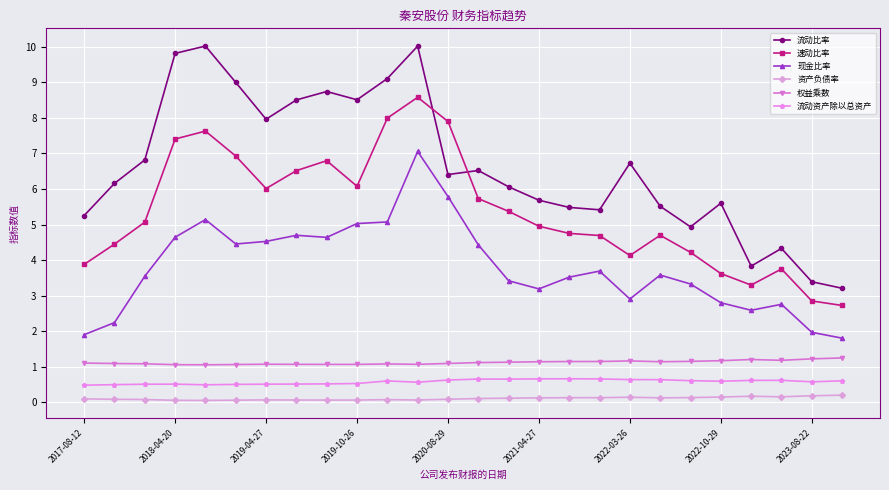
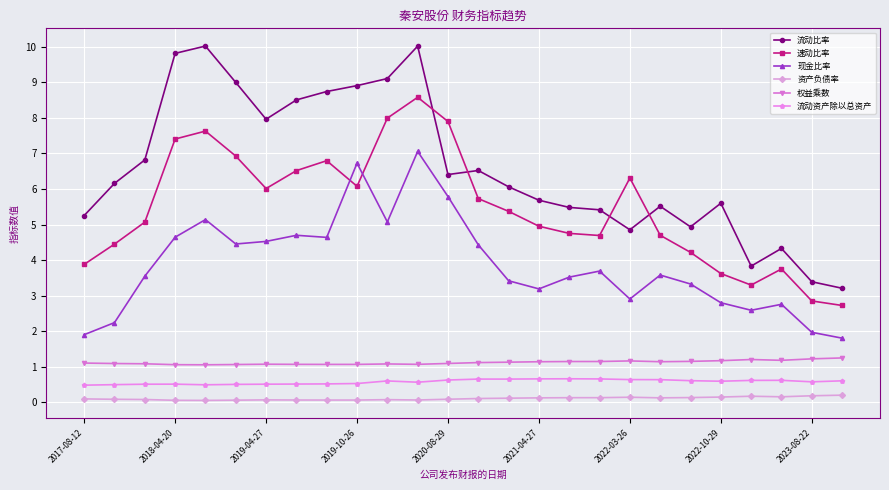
  {
    "流动比率": {
      "2017-08-12": 5.3,
-     "2019-10-26": 8.5,
+     "2019-10-26": 8.9,
      "2020-08-29": 6.4,
-     "2022-03-26": 6.7,
+     "2022-03-26": 4.9,
      "2022-10-29": 5.6,
      "2023-08-22": 3.4
    },
    "速动比率": {
      "2017-08-12": 3.9,
      "2019-10-26": 6.1,
      "2020-08-29": 7.9,
-     "2022-03-26": 4.1,
+     "2022-03-26": 6.3,
      "2022-10-29": 3.6,
      "2023-08-22": 2.8
    },
    "现金比率": {
      "2017-08-12": 1.9,
-     "2019-10-26": 5.0,
+     "2019-10-26": 6.7,
      "2020-08-29": 5.8,
      "2022-03-26": 2.9,
      "2022-10-29": 2.8,
      "2023-08-22": 2.0
    }
  }
